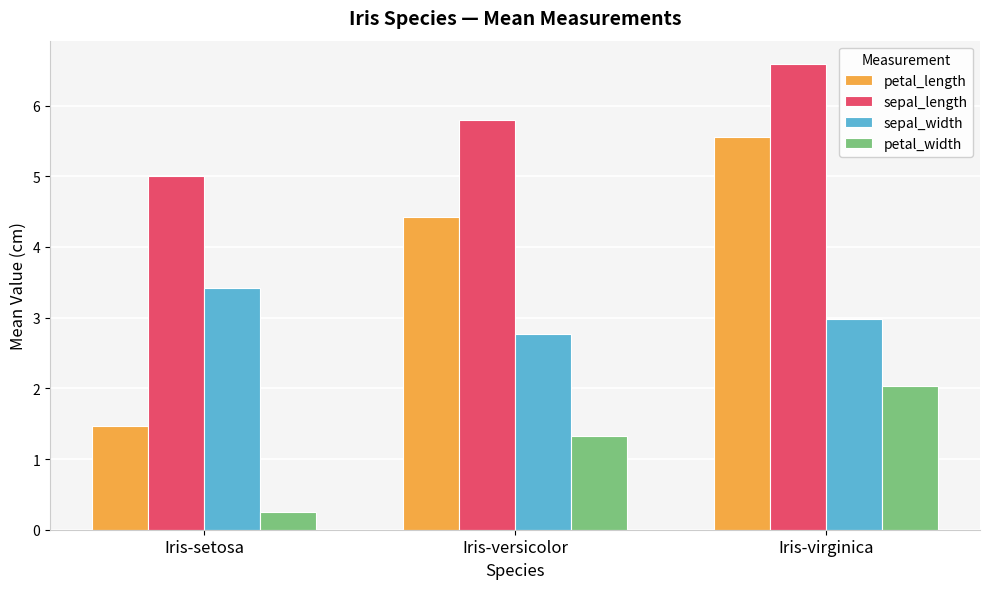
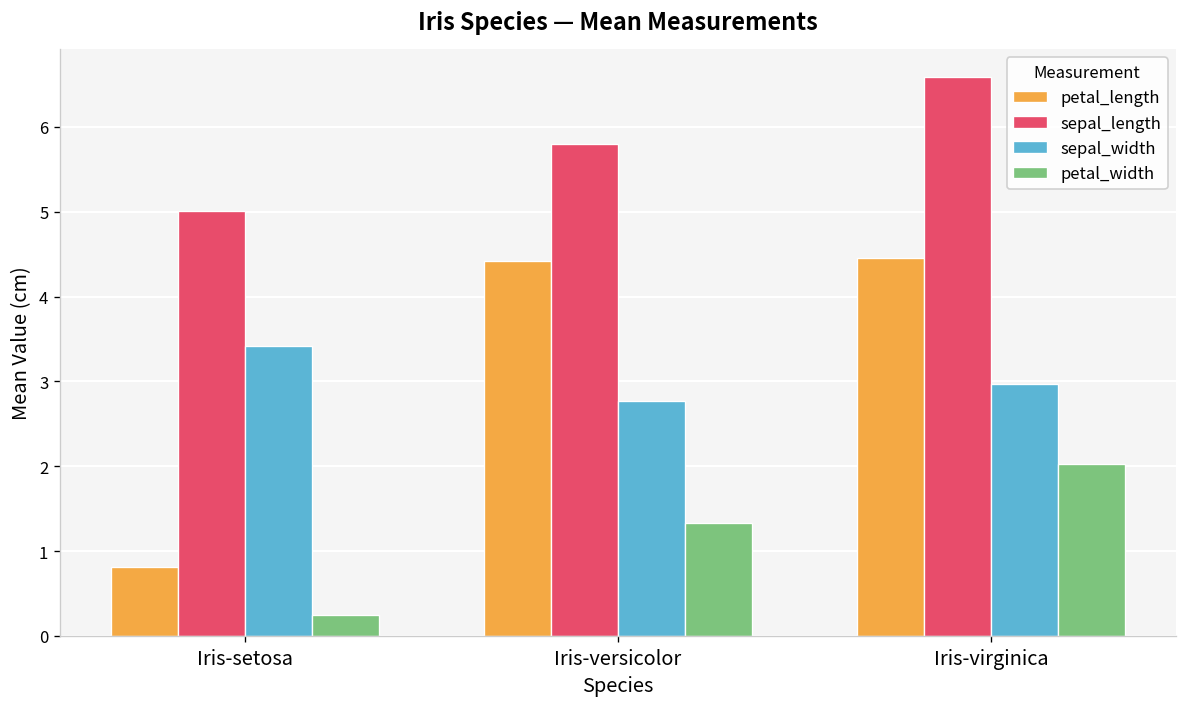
  {
    "petal_length": {
-     "Iris-setosa": 1.5,
+     "Iris-setosa": 0.8,
      "Iris-versicolor": 4.4,
-     "Iris-virginica": 5.6
+     "Iris-virginica": 4.5
    },
    "sepal_length": {
      "Iris-setosa": 5.0,
      "Iris-versicolor": 5.8,
      "Iris-virginica": 6.6
    },
    "sepal_width": {
      "Iris-setosa": 3.4,
      "Iris-versicolor": 2.8,
      "Iris-virginica": 3.0
    },
    "petal_width": {
      "Iris-setosa": 0.2,
      "Iris-versicolor": 1.3,
      "Iris-virginica": 2.0
    }
  }
